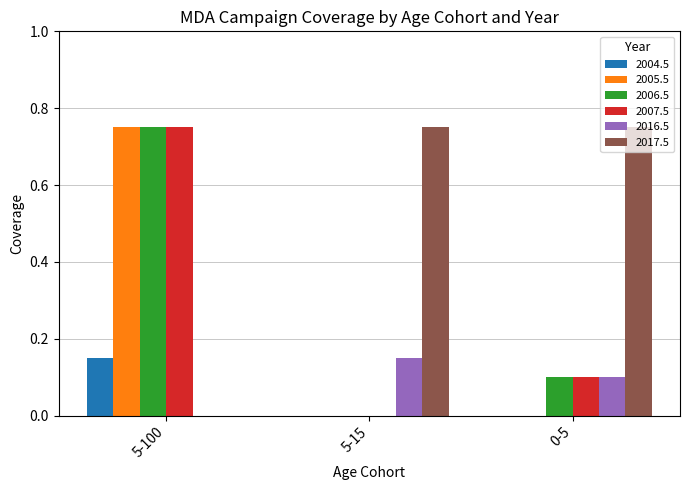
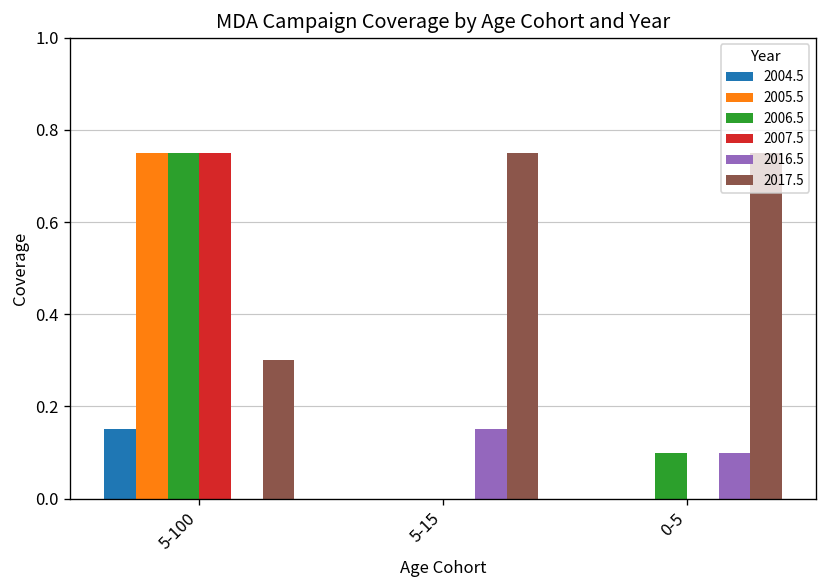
  {
    "2004.5": {
      "5-100": 0.15,
      "5-15": 0.0,
      "0-5": 0.0
    },
    "2005.5": {
      "5-100": 0.75,
      "5-15": 0.0,
      "0-5": 0.0
    },
    "2006.5": {
      "5-100": 0.75,
      "5-15": 0.0,
      "0-5": 0.1
    },
    "2007.5": {
      "5-100": 0.75,
      "5-15": 0.0,
-     "0-5": 0.1
+     "0-5": 0.0
    },
    "2016.5": {
      "5-100": 0.0,
      "5-15": 0.15,
      "0-5": 0.1
    },
    "2017.5": {
-     "5-100": 0.0,
+     "5-100": 0.3,
      "5-15": 0.75
    }
  }
